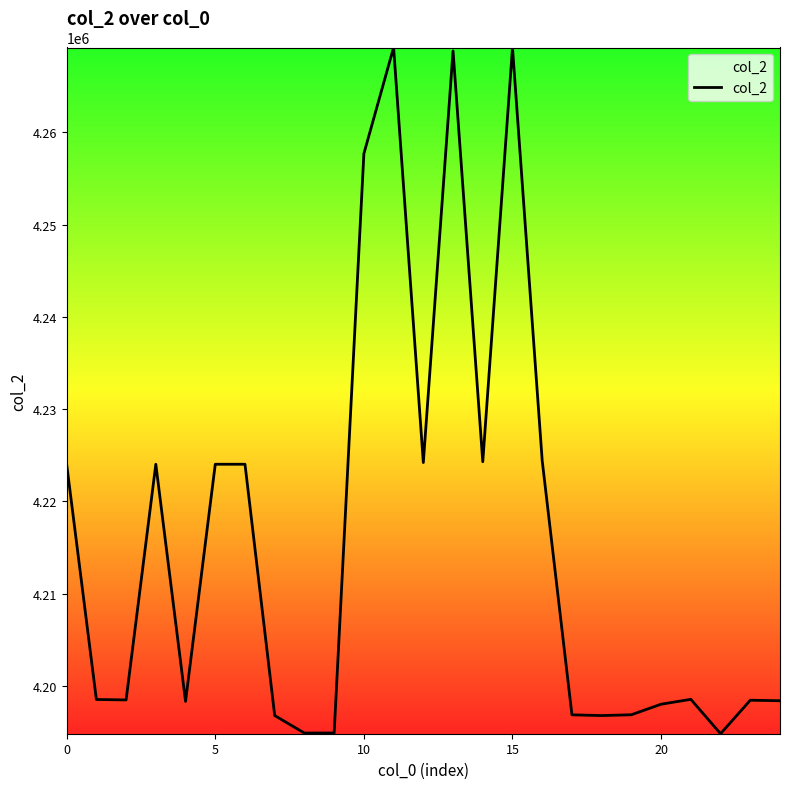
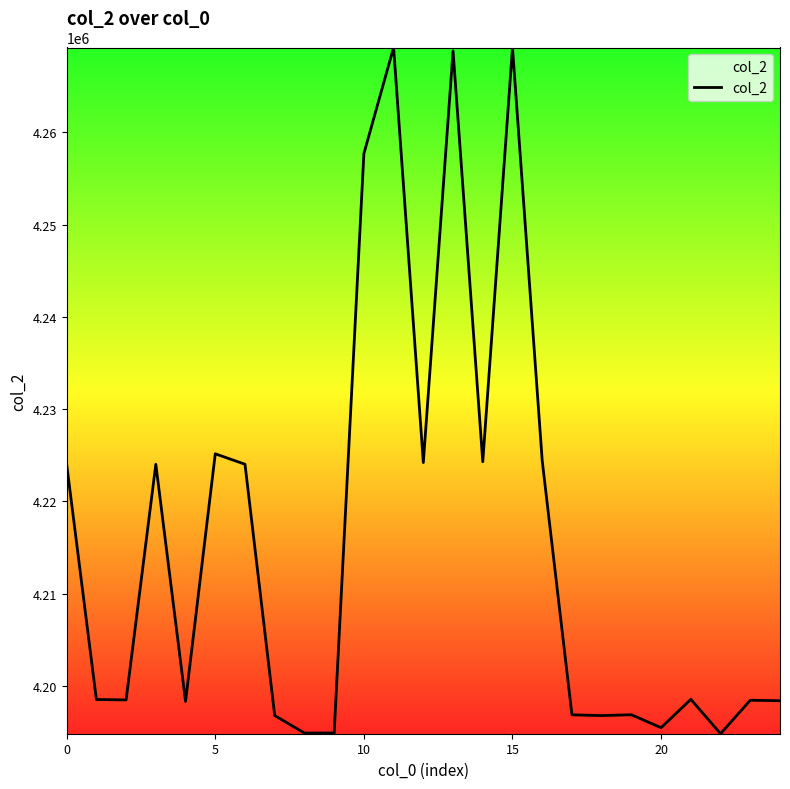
  {
    "0": 4224000,
-   "5": 4224000,
+   "5": 4225000,
    "10": 4258000,
    "15": 4269000,
-   "20": 4198000
+   "20": 4195000
  }
